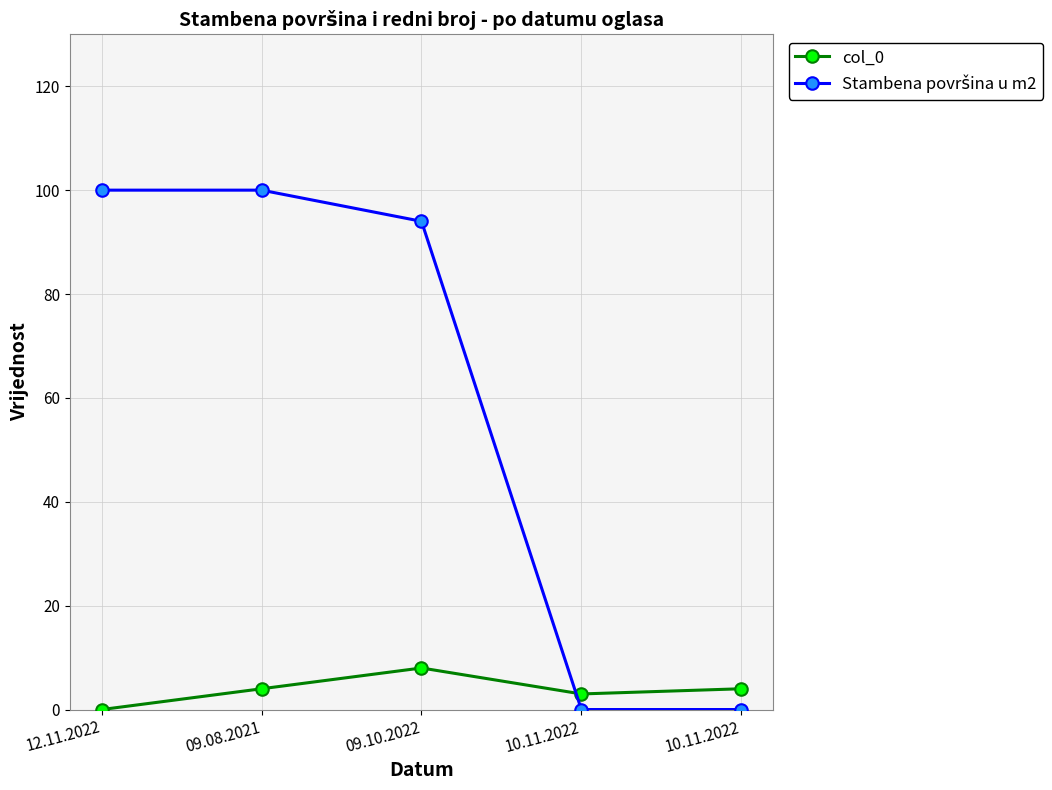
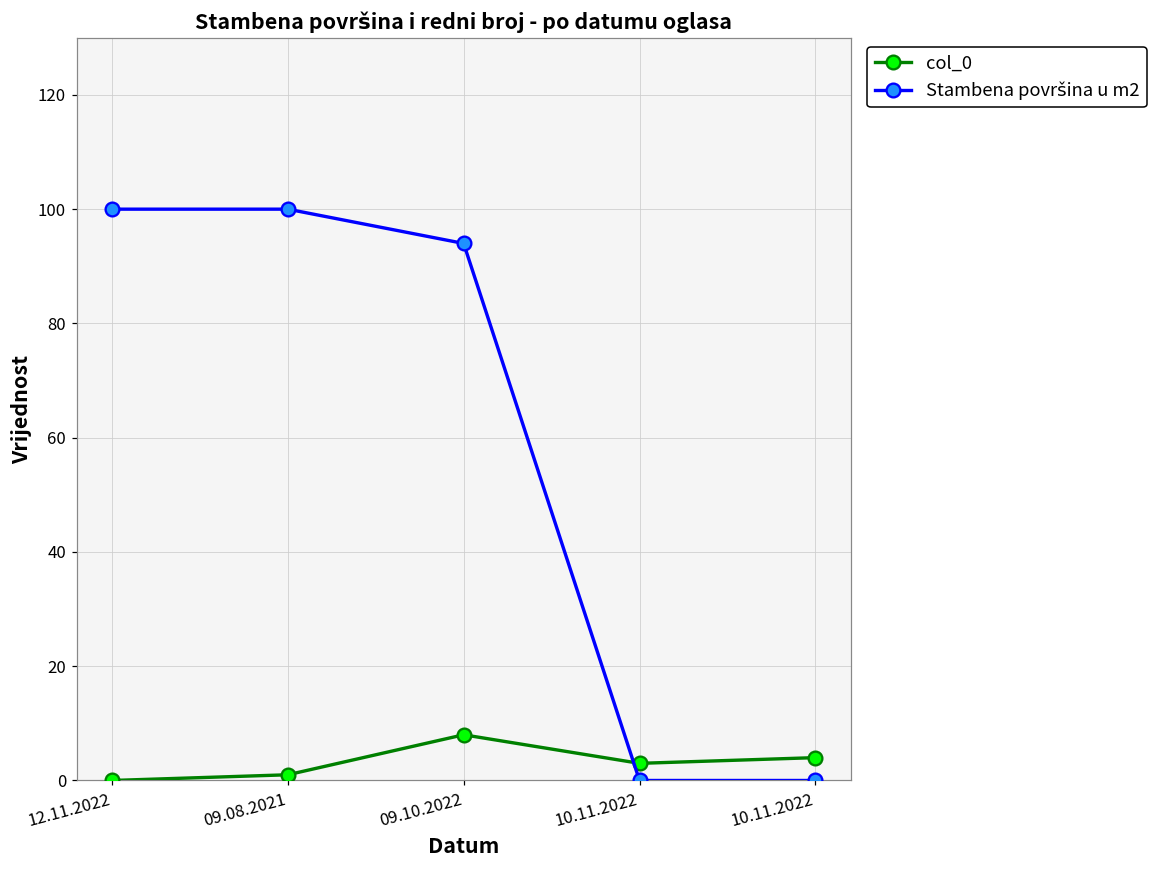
  {
    "col_0": {
      "12.11.2022": 0,
-     "09.08.2021": 4,
+     "09.08.2021": 1,
      "09.10.2022": 8
    },
    "Stambena površina u m2": {
      "12.11.2022": 100,
      "09.08.2021": 100,
      "09.10.2022": 94
    }
  }
